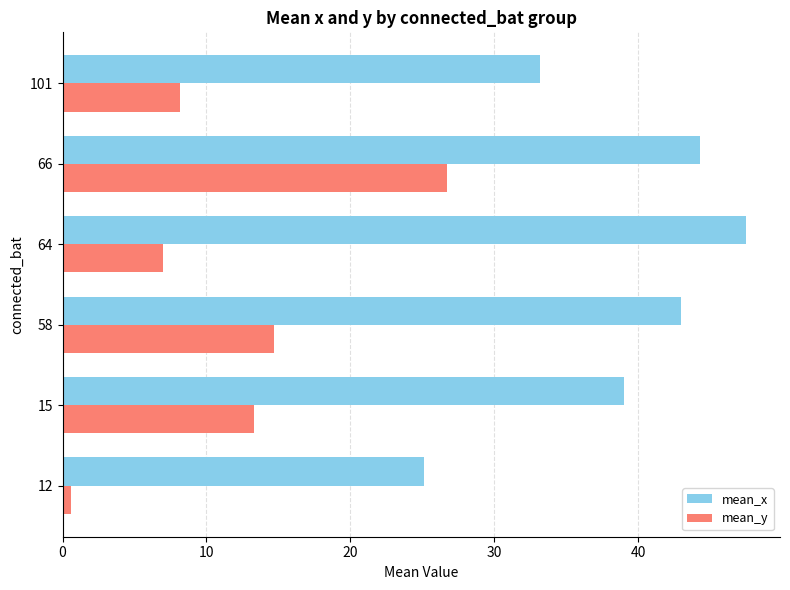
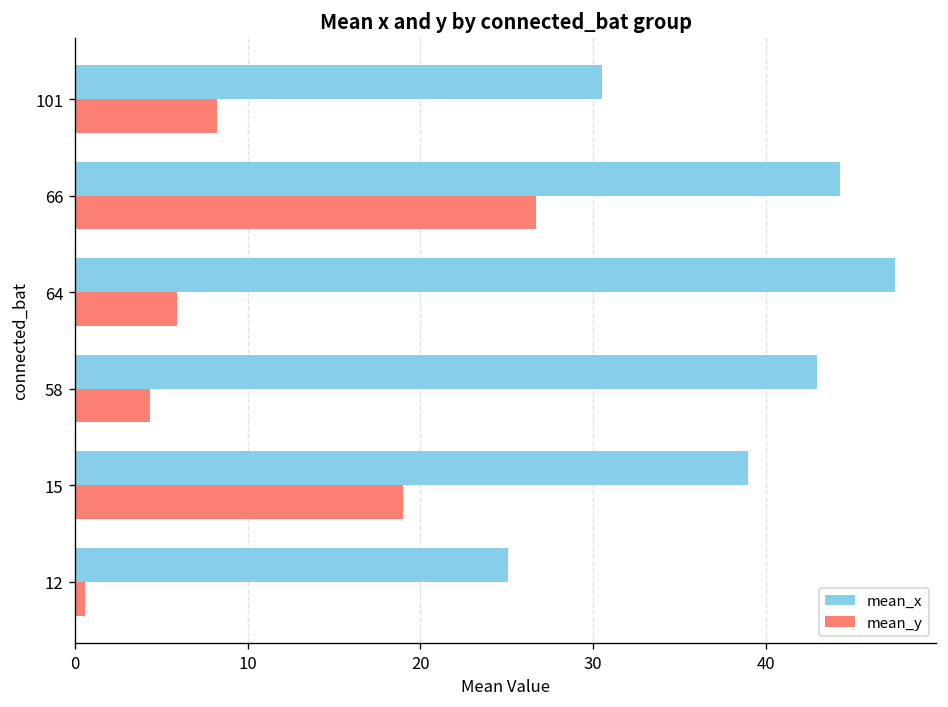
  {
    "mean_x": {
-     "101": 33.2,
+     "101": 30.5,
      "66": 44.3,
      "64": 47.5,
      "58": 43.0,
      "15": 39.0,
      "12": 25.1
    },
    "mean_y": {
      "101": 8.2,
      "66": 26.7,
-     "64": 7.0,
-     "58": 14.7,
-     "15": 13.3,
+     "64": 5.9,
+     "58": 4.3,
+     "15": 19.0,
      "12": 0.6
    }
  }
